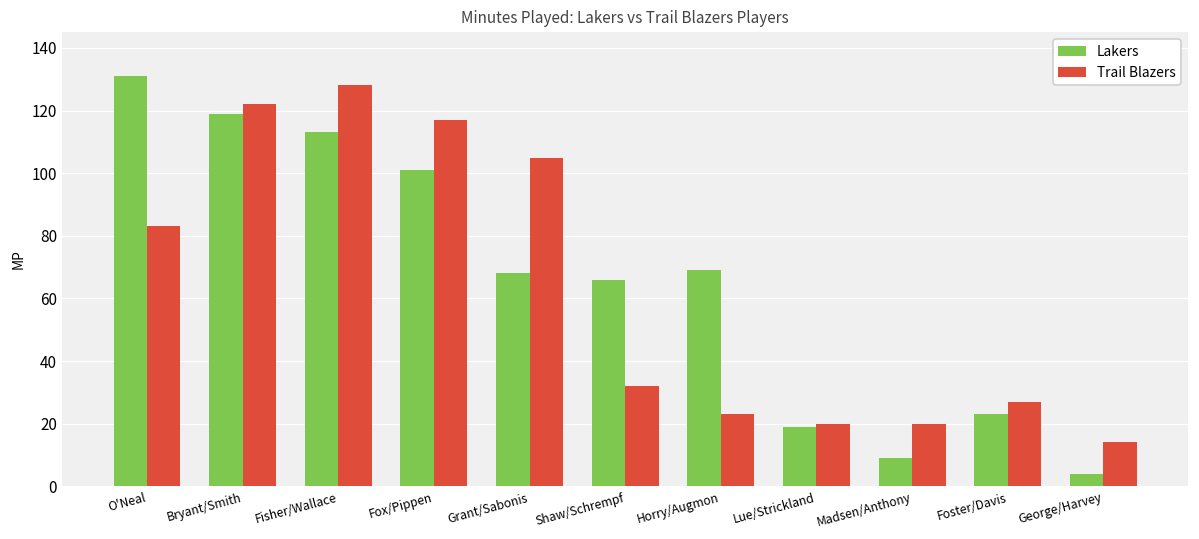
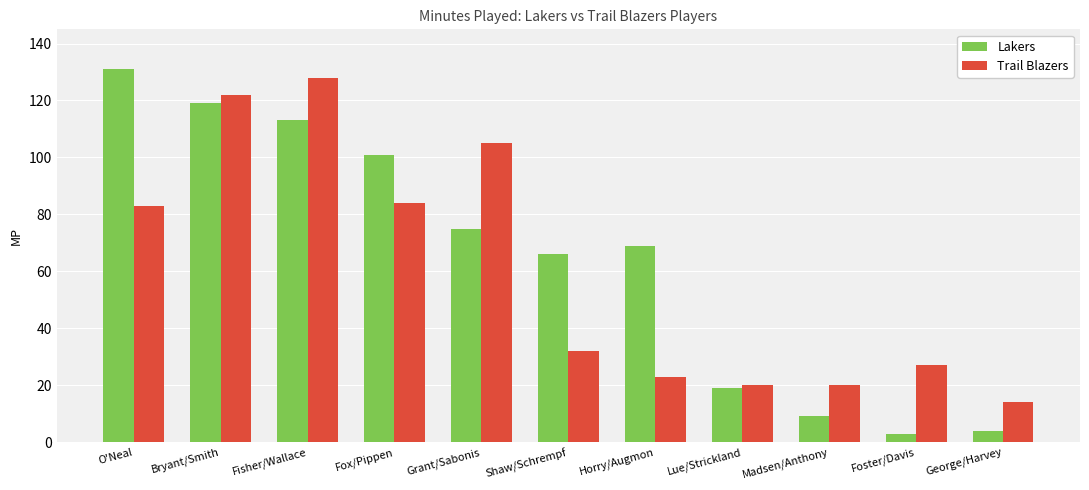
  {
    "Lakers": {
      "O'Neal": 131,
      "Bryant/Smith": 119,
      "Fisher/Wallace": 113,
      "Fox/Pippen": 101,
-     "Grant/Sabonis": 68,
+     "Grant/Sabonis": 75,
      "Shaw/Schrempf": 66,
      "Horry/Augmon": 69,
      "Lue/Strickland": 19,
      "Madsen/Anthony": 9,
-     "Foster/Davis": 23,
+     "Foster/Davis": 3,
      "George/Harvey": 4
    },
    "Trail Blazers": {
      "O'Neal": 83,
      "Bryant/Smith": 122,
      "Fisher/Wallace": 128,
-     "Fox/Pippen": 117,
+     "Fox/Pippen": 84,
      "Grant/Sabonis": 105,
      "Shaw/Schrempf": 32,
      "Horry/Augmon": 23,
      "Lue/Strickland": 20,
      "Madsen/Anthony": 20,
      "Foster/Davis": 27,
      "George/Harvey": 14
    }
  }
